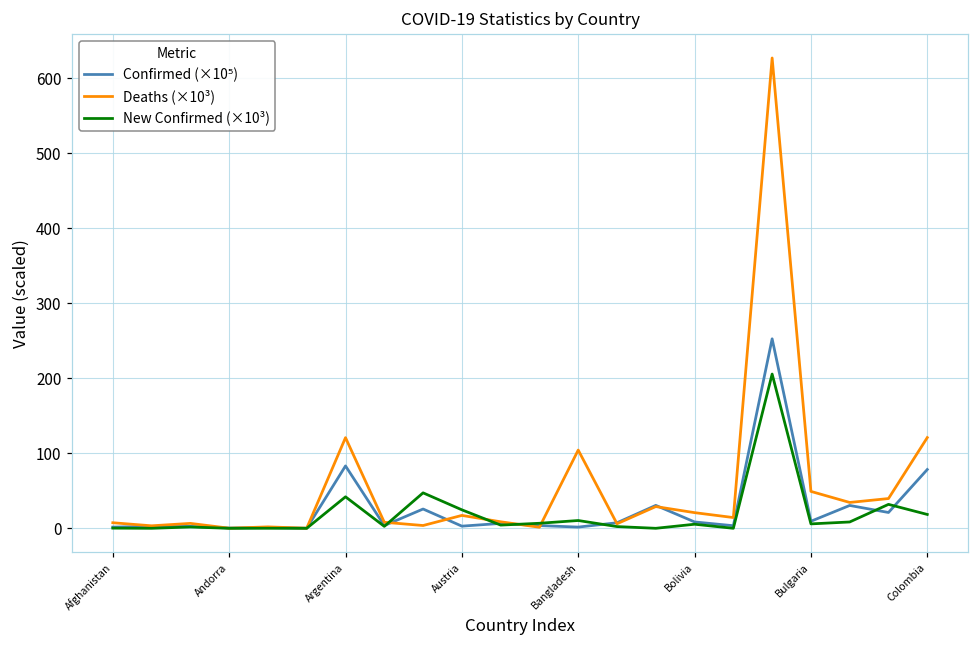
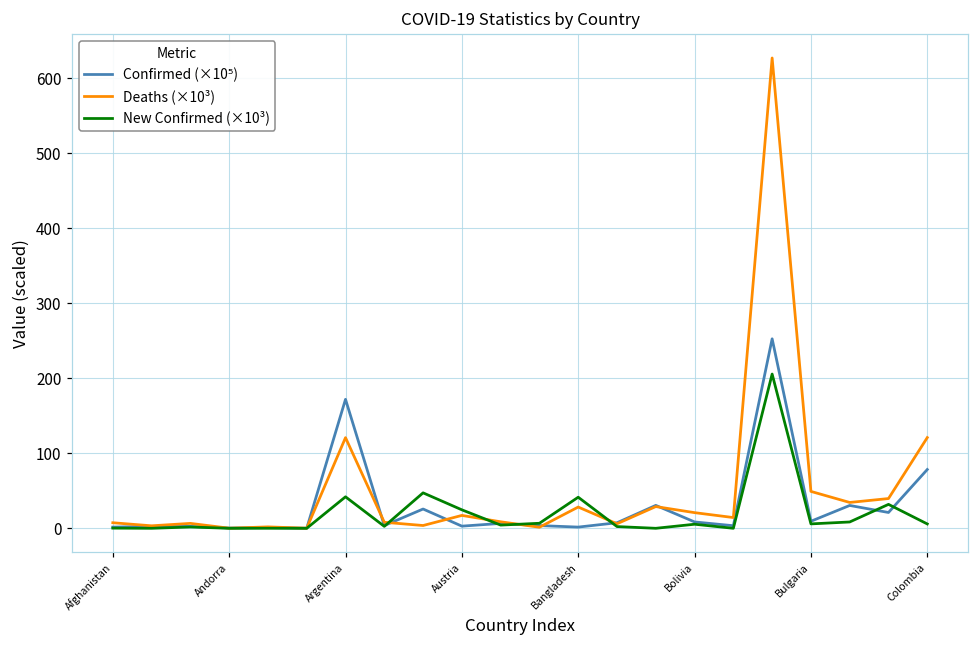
  {
    "Confirmed (×10⁵)": {
-     "Argentina": 80,
+     "Argentina": 170,
      "Austria": 0,
      "Bangladesh": 0,
      "Colombia": 80
    },
    "Deaths (×10³)": {
      "Afghanistan": 10,
      "Argentina": 120,
      "Austria": 20,
-     "Bangladesh": 100,
+     "Bangladesh": 30,
      "Bolivia": 20,
      "Bulgaria": 50,
      "Colombia": 120
    },
    "New Confirmed (×10³)": {
      "Argentina": 40,
      "Austria": 20,
-     "Bangladesh": 10,
-     "Colombia": 20
+     "Bangladesh": 40,
+     "Colombia": 10
    }
  }
